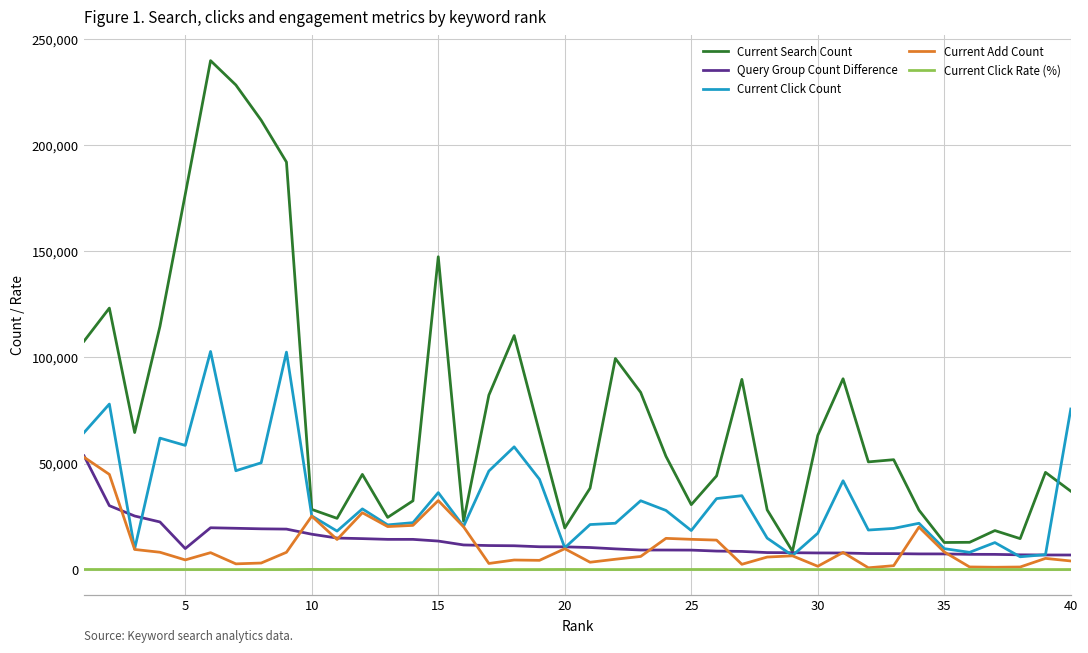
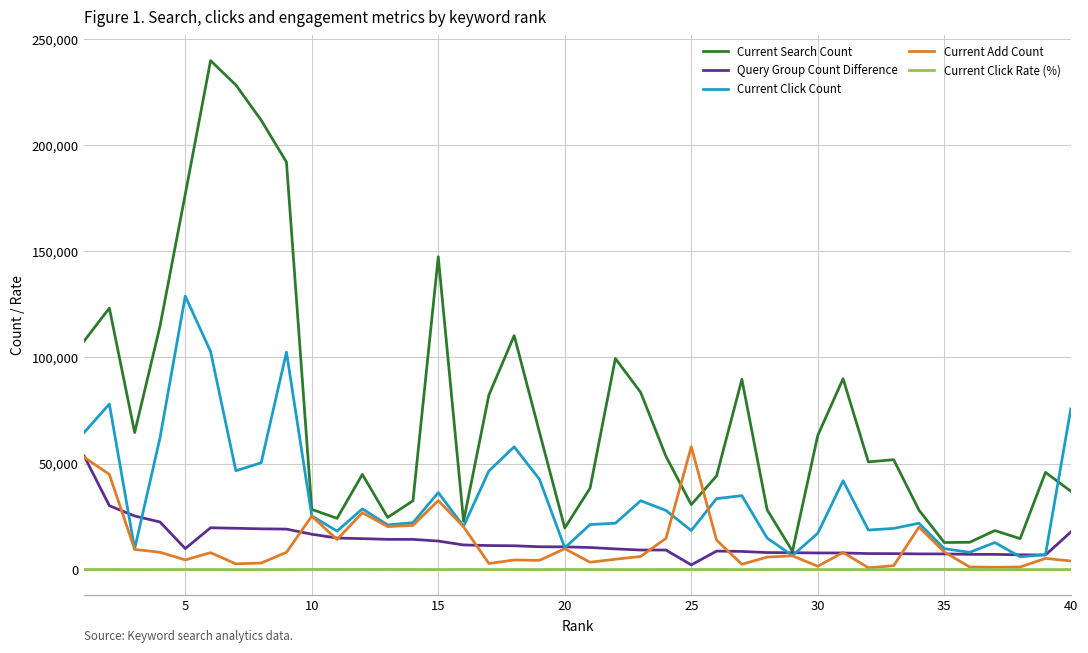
  {
    "Current Search Count": {
      "5": "177,000",
      "10": "28,000",
      "15": "147,000",
      "20": "20,000",
      "25": "31,000",
      "30": "63,000",
      "35": "13,000",
      "40": "37,000"
    },
    "Query Group Count Difference": {
      "5": "10,000",
      "10": "17,000",
      "15": "13,000",
-     "25": "9,000",
+     "25": "2,000",
      "30": "8,000",
-     "40": "7,000"
+     "40": "18,000"
    },
    "Current Click Count": {
-     "5": "59,000",
+     "5": "129,000",
      "15": "36,000",
      "25": "18,000",
      "30": "17,000",
      "35": "10,000",
      "40": "76,000"
    },
    "Current Add Count": {
      "5": "5,000",
      "15": "33,000",
-     "25": "14,000",
+     "25": "58,000",
      "30": "2,000",
      "40": "4,000"
    },
    "Current Click Rate (%)": {
      "5": "0",
      "10": "0",
      "15": "0",
      "20": "0",
      "25": "0",
      "30": "0",
      "35": "0",
      "40": "0"
    }
  }
